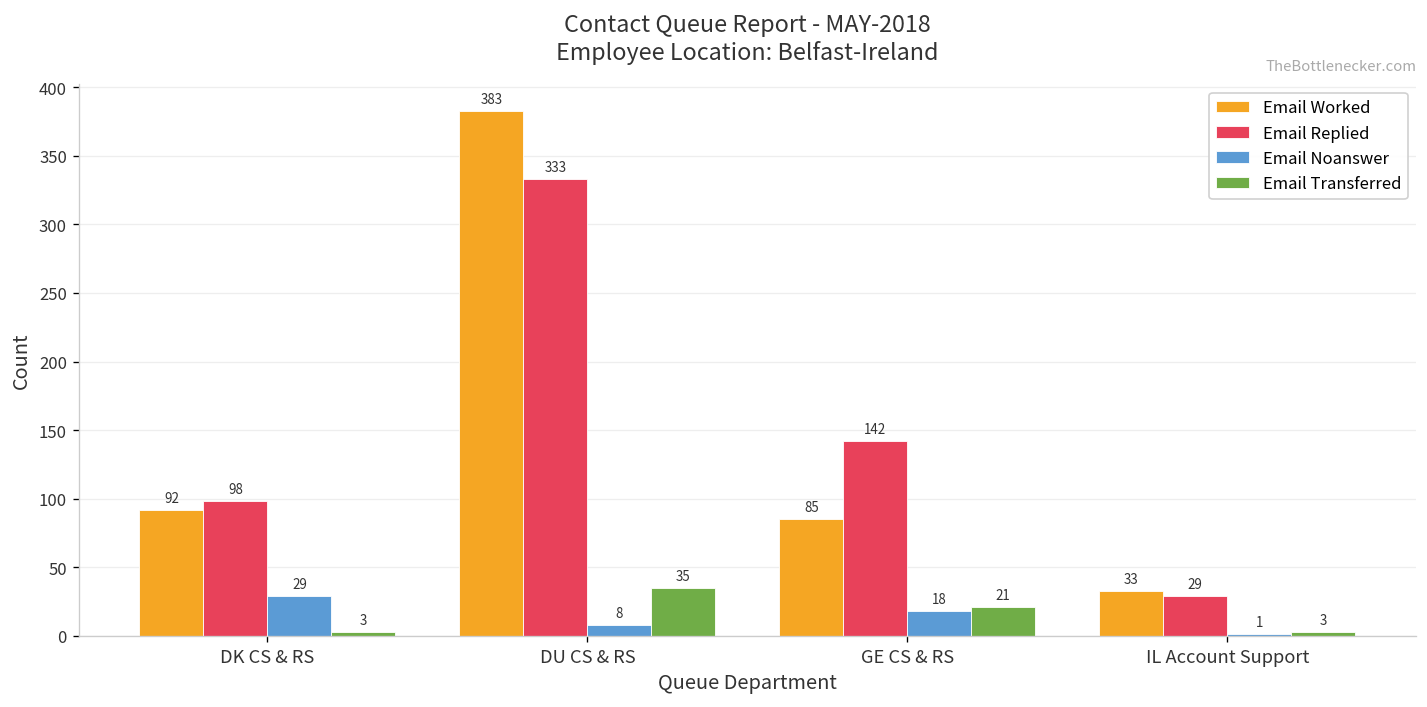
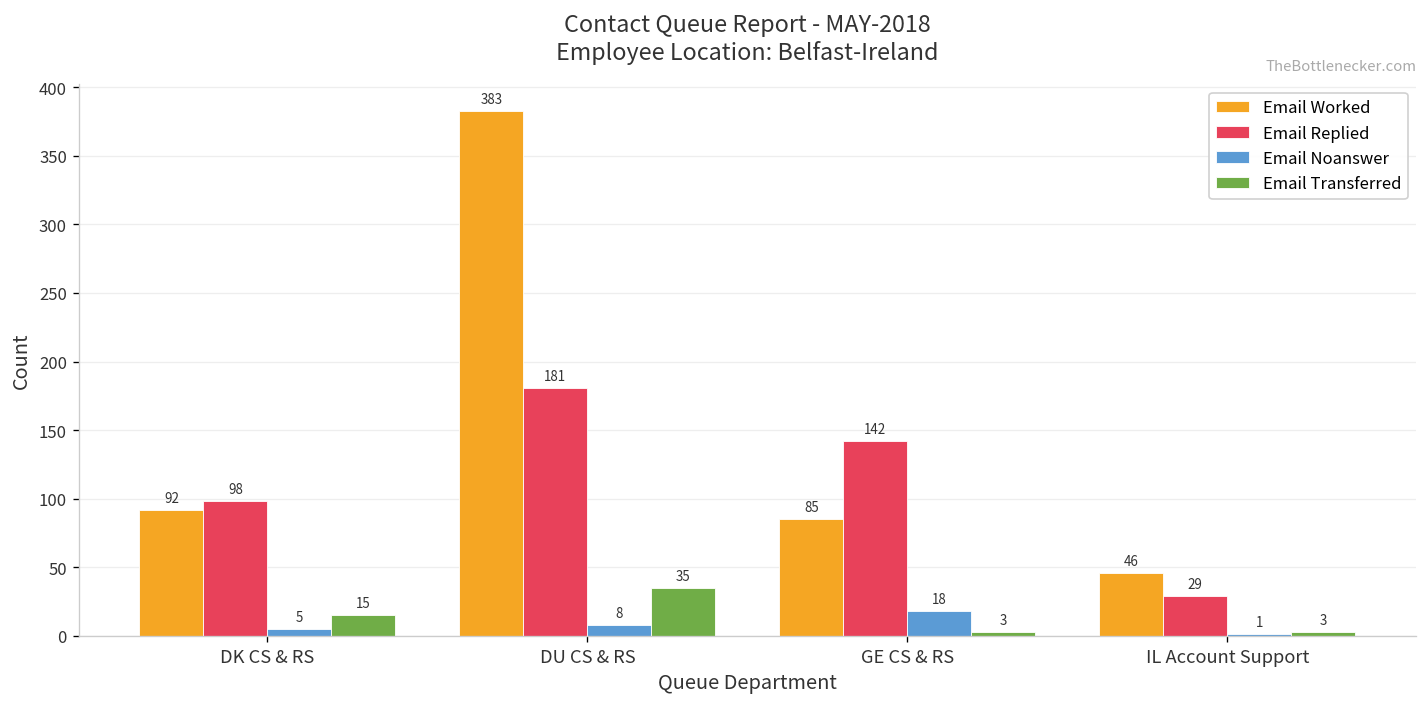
  {
    "Email Worked": {
      "DK CS & RS": 92,
      "DU CS & RS": 383,
      "GE CS & RS": 85,
-     "IL Account Support": 33
+     "IL Account Support": 46
    },
    "Email Replied": {
      "DK CS & RS": 98,
-     "DU CS & RS": 333,
+     "DU CS & RS": 181,
      "GE CS & RS": 142,
      "IL Account Support": 29
    },
    "Email Noanswer": {
-     "DK CS & RS": 29,
+     "DK CS & RS": 5,
      "DU CS & RS": 8,
      "GE CS & RS": 18,
      "IL Account Support": 1
    },
    "Email Transferred": {
-     "DK CS & RS": 3,
+     "DK CS & RS": 15,
      "DU CS & RS": 35,
-     "GE CS & RS": 21,
+     "GE CS & RS": 3,
      "IL Account Support": 3
    }
  }
